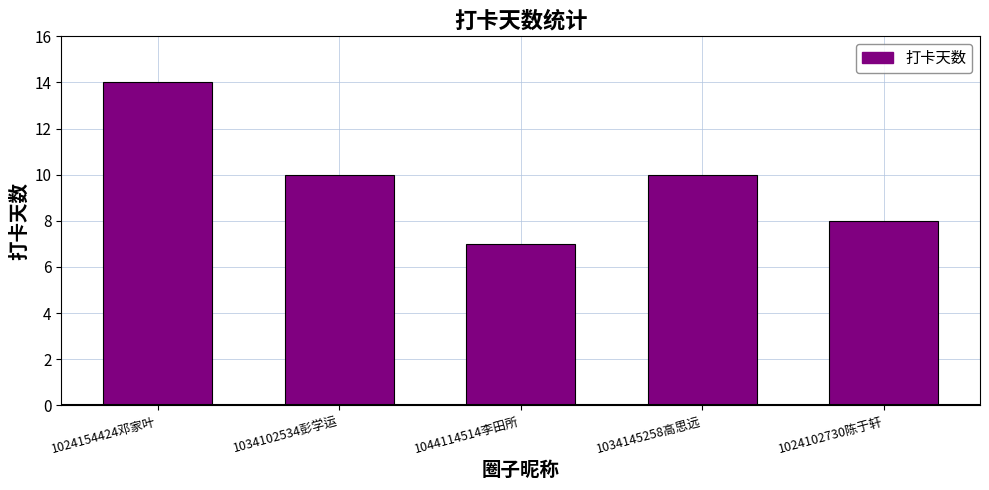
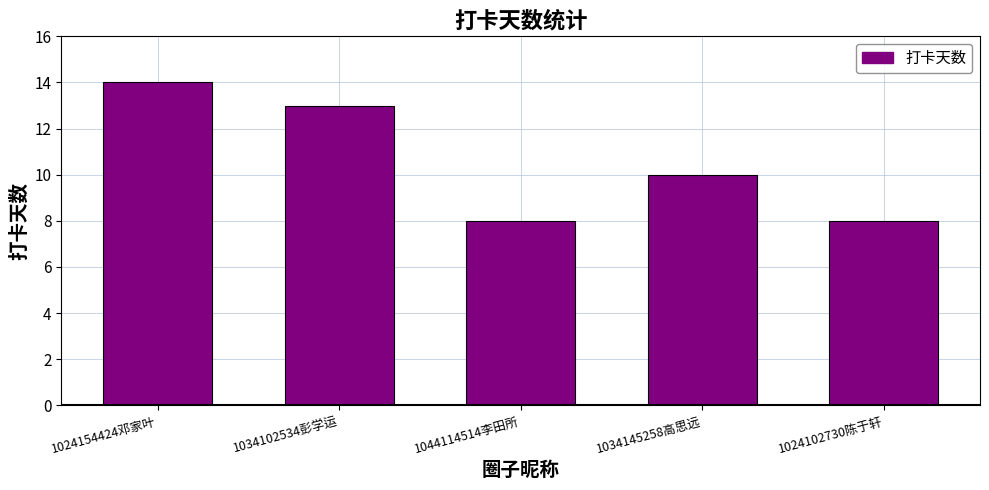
  {
    "1024154424邓家叶": 14,
-   "1034102534彭学运": 10,
-   "1044114514李田所": 7,
+   "1034102534彭学运": 13,
+   "1044114514李田所": 8,
    "1034145258高思远": 10,
    "1024102730陈于轩": 8
  }
